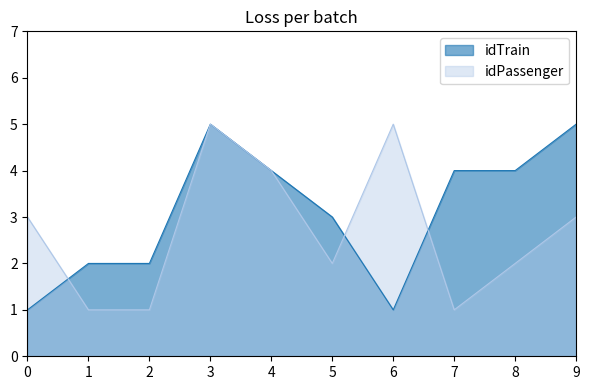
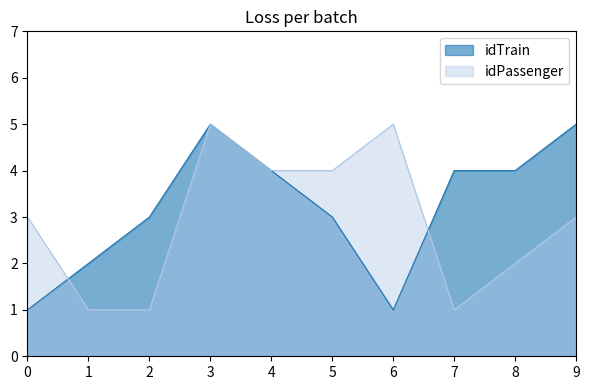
  {
    "idTrain": {
      "0": 1,
      "1": 2,
-     "2": 2,
+     "2": 3,
      "5": 3,
      "6": 1,
      "7": 4,
      "8": 4,
      "9": 5
    },
    "idPassenger": {
      "0": 3,
      "1": 1,
      "2": 1,
-     "5": 2,
+     "5": 4,
      "6": 5,
      "7": 1,
      "8": 2,
      "9": 3
    }
  }
